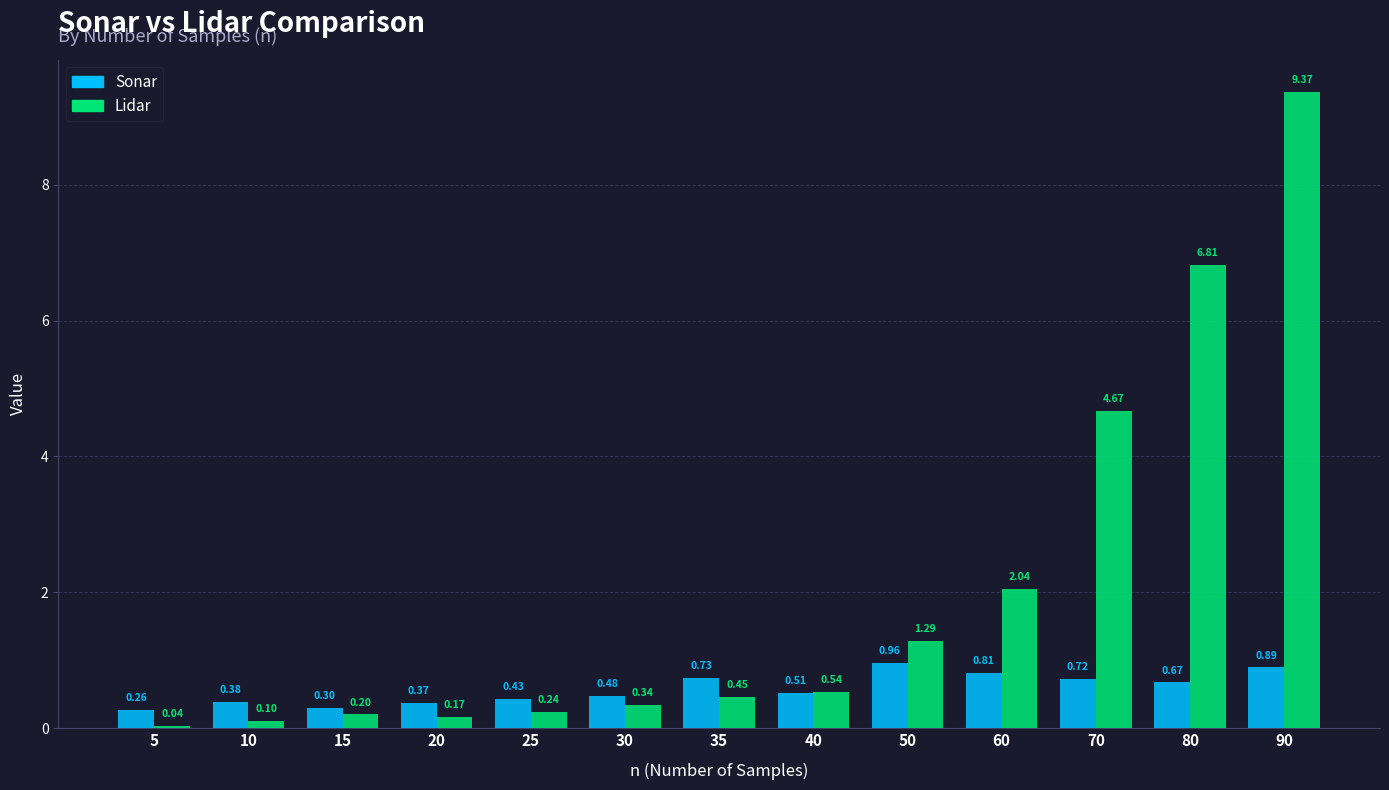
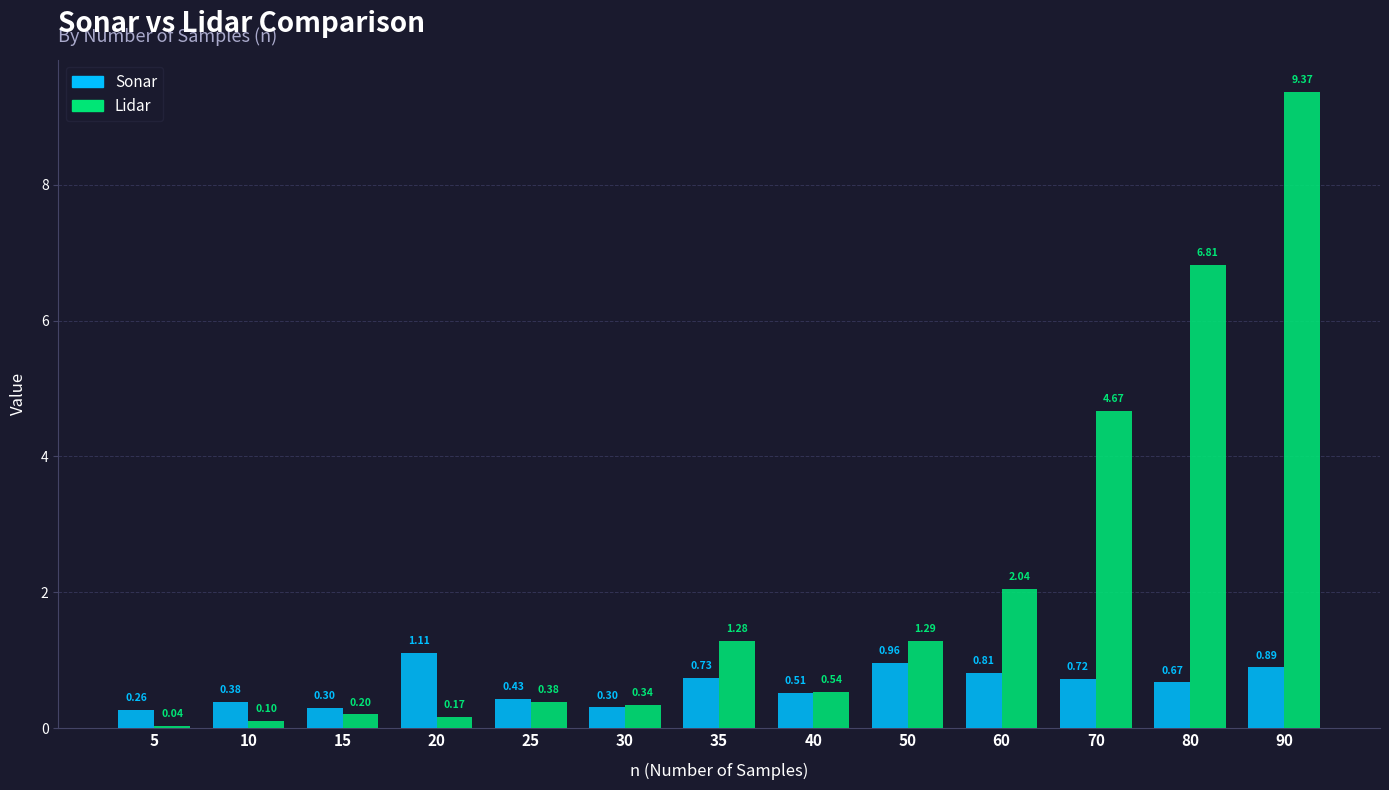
  {
    "Sonar": {
      "5": 0.26,
      "10": 0.38,
      "15": 0.30,
-     "20": 0.37,
+     "20": 1.11,
      "25": 0.43,
-     "30": 0.48,
+     "30": 0.30,
      "35": 0.73,
      "40": 0.51,
      "50": 0.96,
      "60": 0.81,
      "70": 0.72,
      "80": 0.67,
      "90": 0.89
    },
    "Lidar": {
      "5": 0.04,
      "10": 0.10,
      "15": 0.20,
      "20": 0.17,
-     "25": 0.24,
+     "25": 0.38,
      "30": 0.34,
-     "35": 0.45,
+     "35": 1.28,
      "40": 0.54,
      "50": 1.29,
      "60": 2.04,
      "70": 4.67,
      "80": 6.81,
      "90": 9.37
    }
  }
